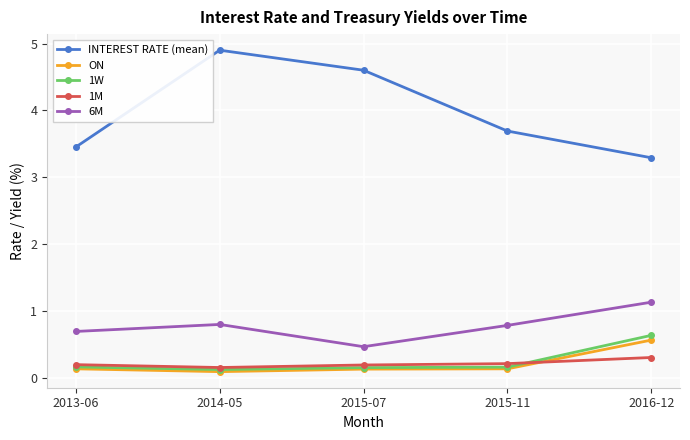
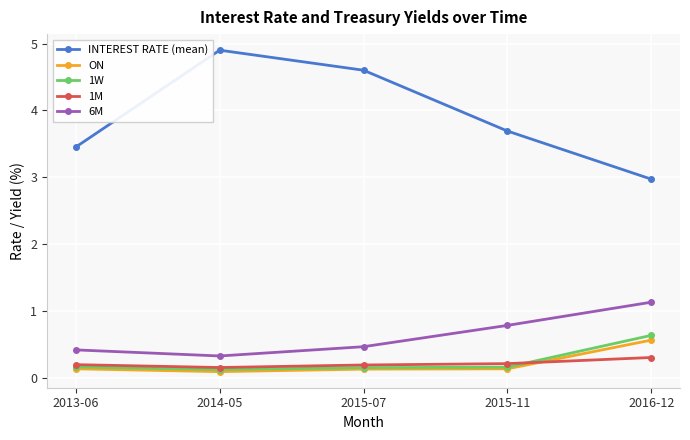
  {
    "INTEREST RATE (mean)": {
      "2013-06": 3.5,
      "2014-05": 4.9,
      "2015-07": 4.6,
      "2015-11": 3.7,
-     "2016-12": 3.3
+     "2016-12": 3.0
    },
    "ON": {
      "2016-12": 0.6
    },
    "1W": {
      "2016-12": 0.6
    },
    "1M": {
      "2015-07": 0.2,
      "2015-11": 0.2,
      "2016-12": 0.3
    },
    "6M": {
-     "2013-06": 0.7,
-     "2014-05": 0.8,
+     "2013-06": 0.4,
+     "2014-05": 0.3,
      "2015-07": 0.5,
      "2015-11": 0.8,
      "2016-12": 1.1
    }
  }
